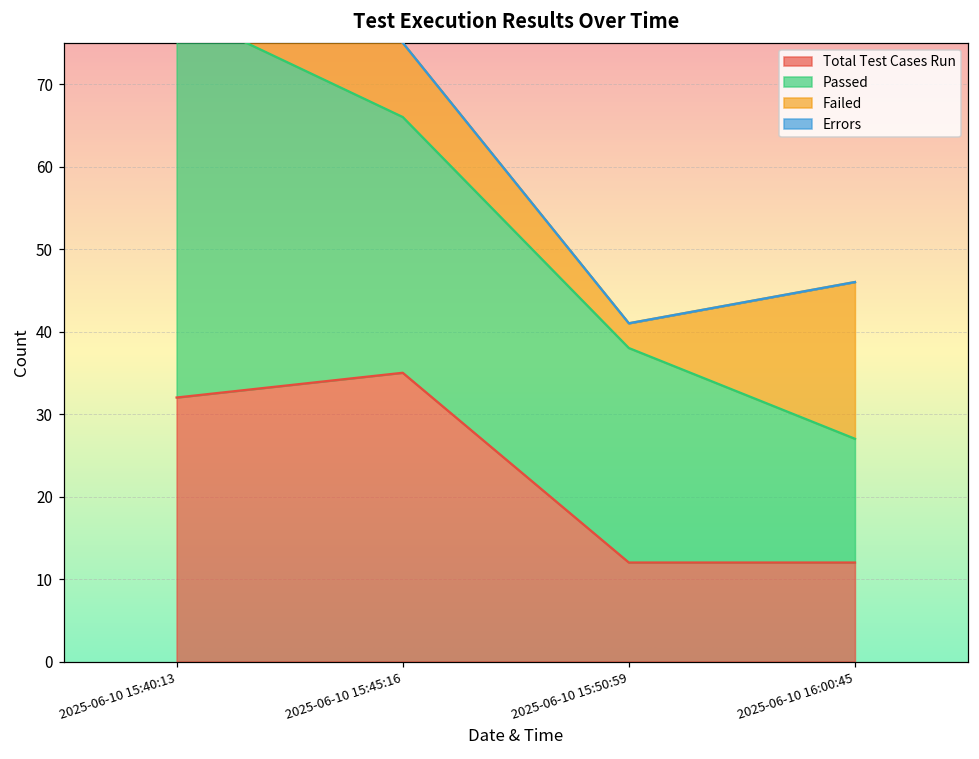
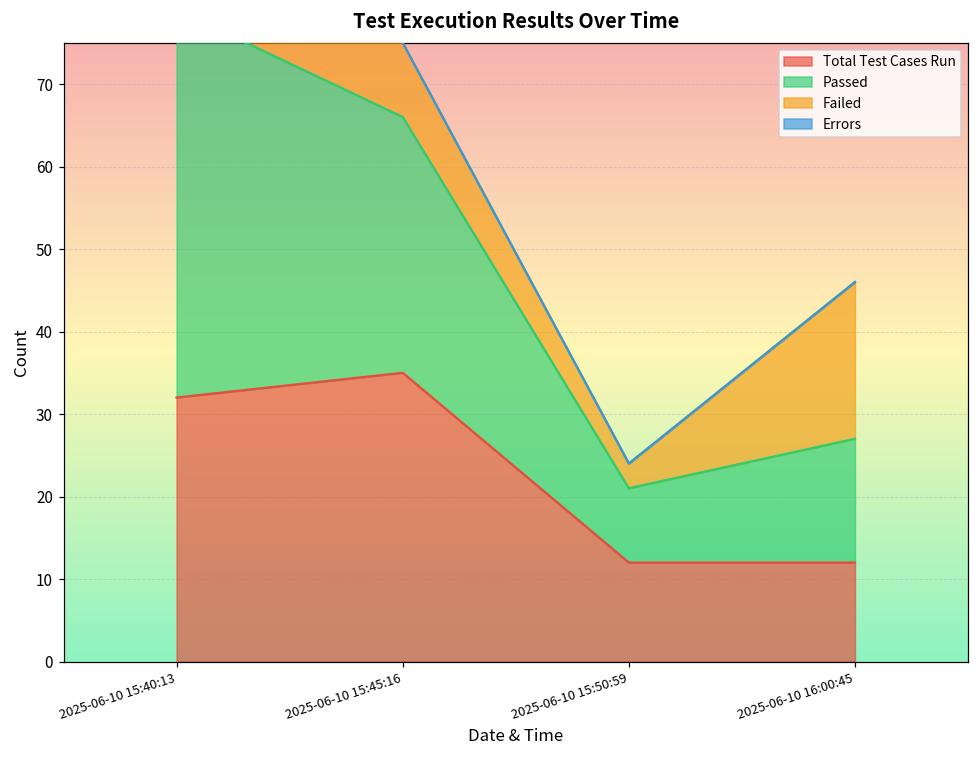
  {
    "Total Test Cases Run": {
      "2025-06-10 15:40:13": 32,
      "2025-06-10 15:45:16": 35,
      "2025-06-10 15:50:59": 12,
      "2025-06-10 16:00:45": 12
    },
    "Passed": {
      "2025-06-10 15:45:16": 31,
-     "2025-06-10 15:50:59": 26,
+     "2025-06-10 15:50:59": 9,
      "2025-06-10 16:00:45": 15
    }
  }
